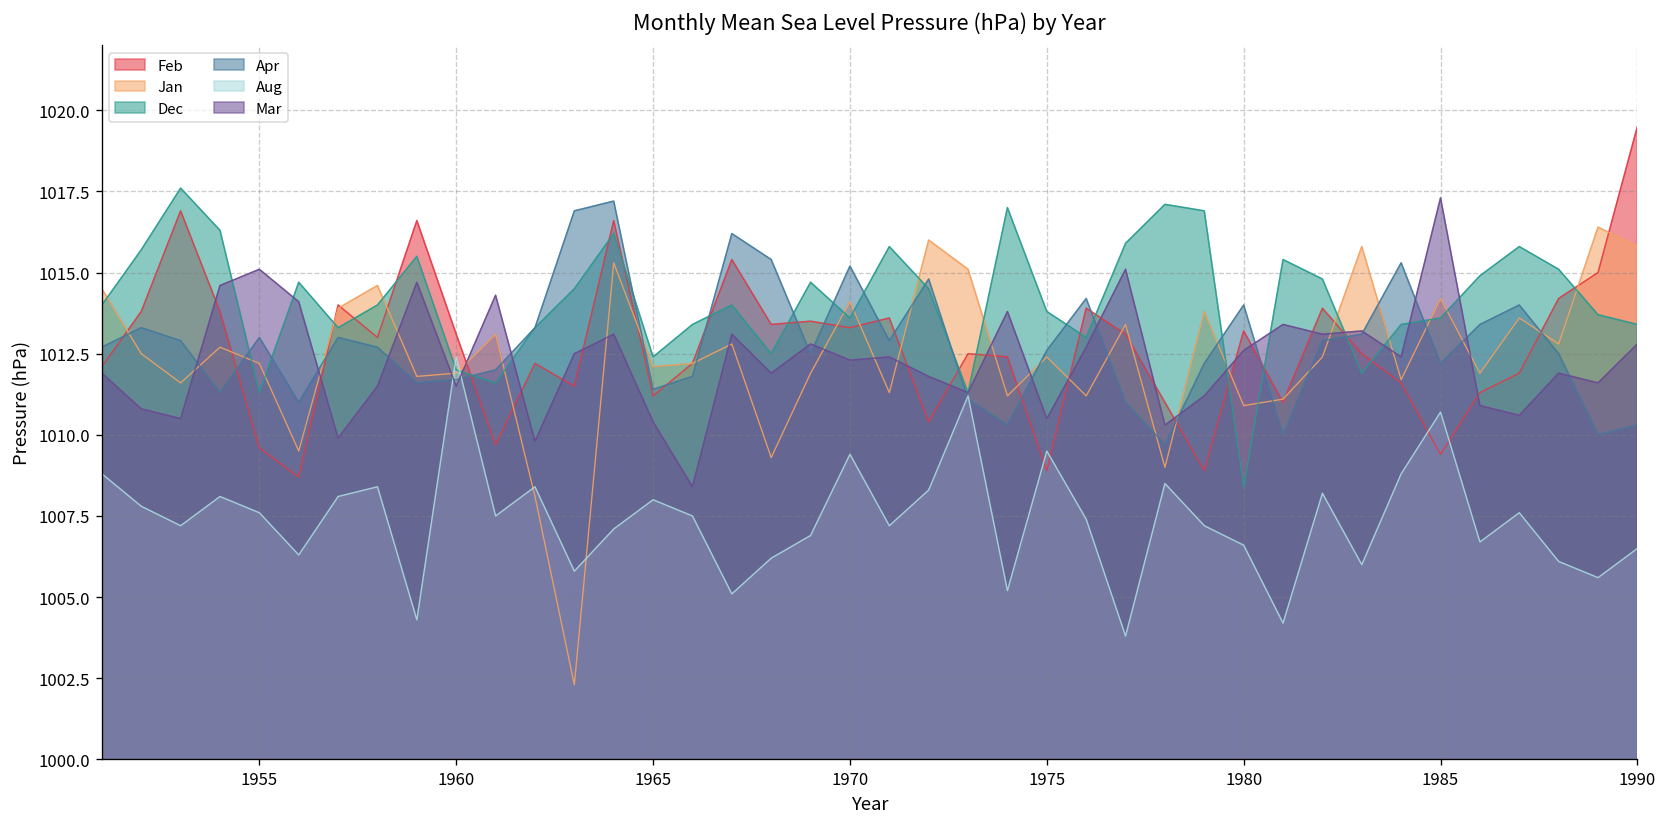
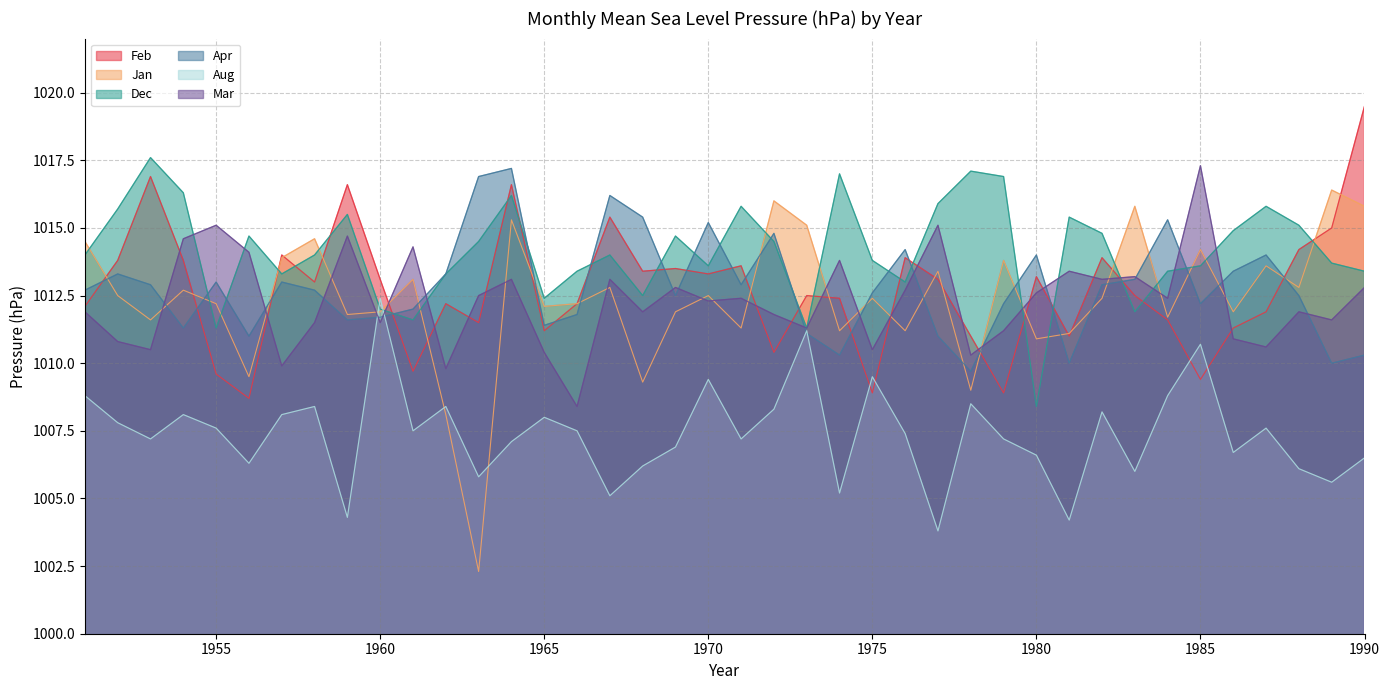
  {
    "Feb": {
      "1955": 1009.6,
      "1960": 1013.1,
      "1965": 1011.2,
      "1970": 1013.3,
      "1975": 1008.9,
      "1980": 1013.2,
      "1985": 1009.4,
      "1990": 1019.5
    },
    "Jan": {
      "1955": 1012.2,
      "1960": 1011.9,
      "1965": 1012.1,
-     "1970": 1014.1,
+     "1970": 1012.5,
      "1975": 1012.4,
      "1980": 1010.9,
      "1985": 1014.2,
      "1990": 1015.8
    },
    "Aug": {
      "1955": 1007.6,
      "1960": 1012.4,
      "1965": 1008.0,
      "1970": 1009.4,
      "1975": 1009.5,
      "1980": 1006.6,
      "1985": 1010.7,
      "1990": 1006.5
    }
  }
